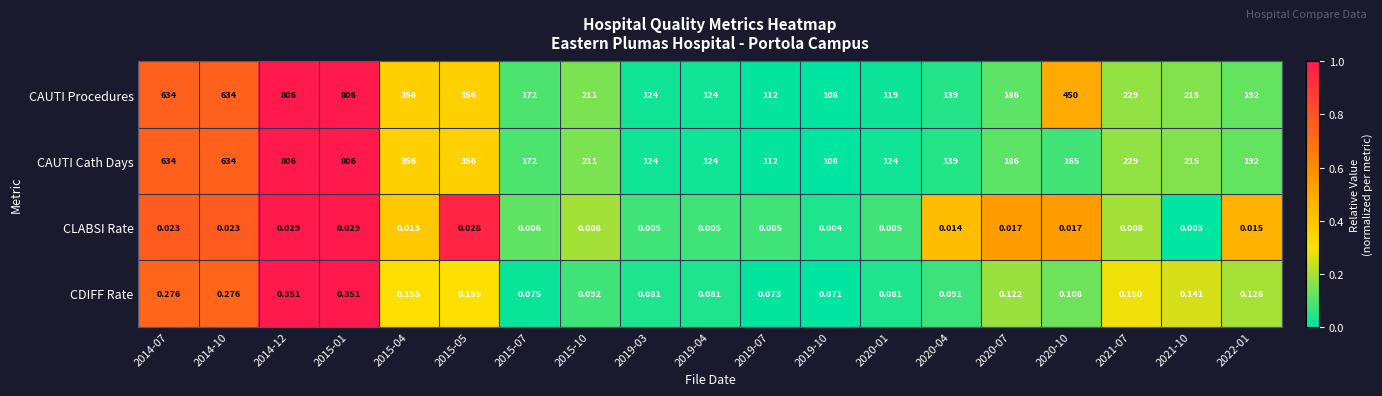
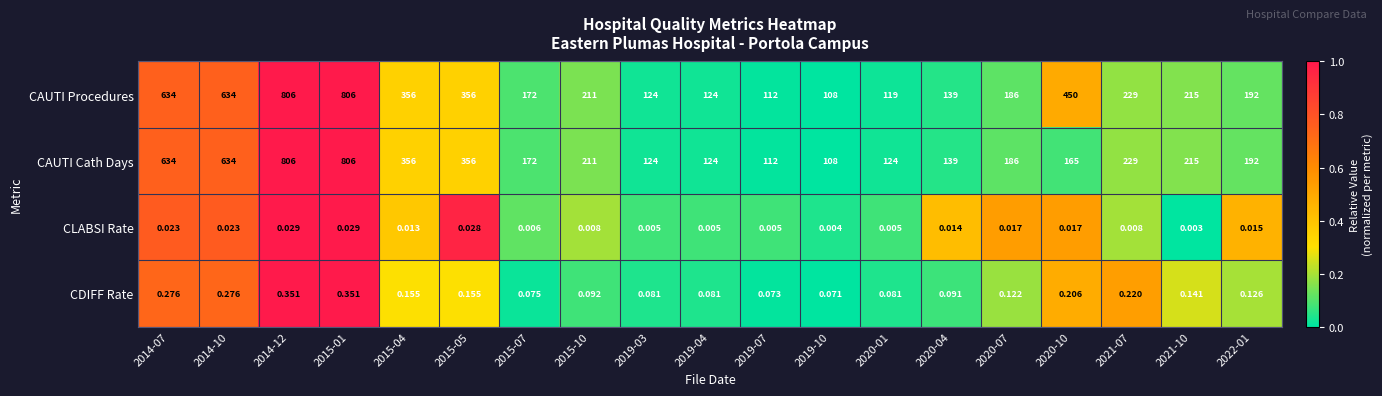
  {
    "CAUTI Procedures": {
      "2014-07": 634,
      "2014-10": 634,
      "2014-12": 806,
      "2015-01": 806,
      "2015-04": 356,
      "2015-05": 356,
      "2015-07": 172,
      "2015-10": 211,
      "2019-03": 124,
      "2019-04": 124,
      "2019-07": 112,
      "2019-10": 108,
      "2020-01": 119,
      "2020-04": 139,
      "2020-07": 186,
      "2020-10": 450,
      "2021-07": 229,
      "2021-10": 215,
      "2022-01": 192
    },
    "CAUTI Cath Days": {
      "2014-07": 634,
      "2014-10": 634,
      "2014-12": 806,
      "2015-01": 806,
      "2015-04": 356,
      "2015-05": 356,
      "2015-07": 172,
      "2015-10": 211,
      "2019-03": 124,
      "2019-04": 124,
      "2019-07": 112,
      "2019-10": 108,
      "2020-01": 124,
      "2020-04": 139,
      "2020-07": 186,
      "2020-10": 165,
      "2021-07": 229,
      "2021-10": 215,
      "2022-01": 192
    },
    "CLABSI Rate": {
      "2014-07": 0.023,
      "2014-10": 0.023,
      "2014-12": 0.029,
      "2015-01": 0.029,
      "2015-04": 0.013,
      "2015-05": 0.028,
      "2015-07": 0.006,
      "2015-10": 0.008,
      "2019-03": 0.005,
      "2019-04": 0.005,
      "2019-07": 0.005,
      "2019-10": 0.004,
      "2020-01": 0.005,
      "2020-04": 0.014,
      "2020-07": 0.017,
      "2020-10": 0.017,
      "2021-07": 0.008,
      "2021-10": 0.003,
      "2022-01": 0.015
    },
    "CDIFF Rate": {
      "2014-07": 0.276,
      "2014-10": 0.276,
      "2014-12": 0.351,
      "2015-01": 0.351,
      "2015-04": 0.155,
      "2015-05": 0.155,
      "2015-07": 0.075,
      "2015-10": 0.092,
      "2019-03": 0.081,
      "2019-04": 0.081,
      "2019-07": 0.073,
      "2019-10": 0.071,
      "2020-01": 0.081,
      "2020-04": 0.091,
      "2020-07": 0.122,
-     "2020-10": 0.108,
-     "2021-07": 0.150,
+     "2020-10": 0.206,
+     "2021-07": 0.220,
      "2021-10": 0.141,
      "2022-01": 0.126
    }
  }
